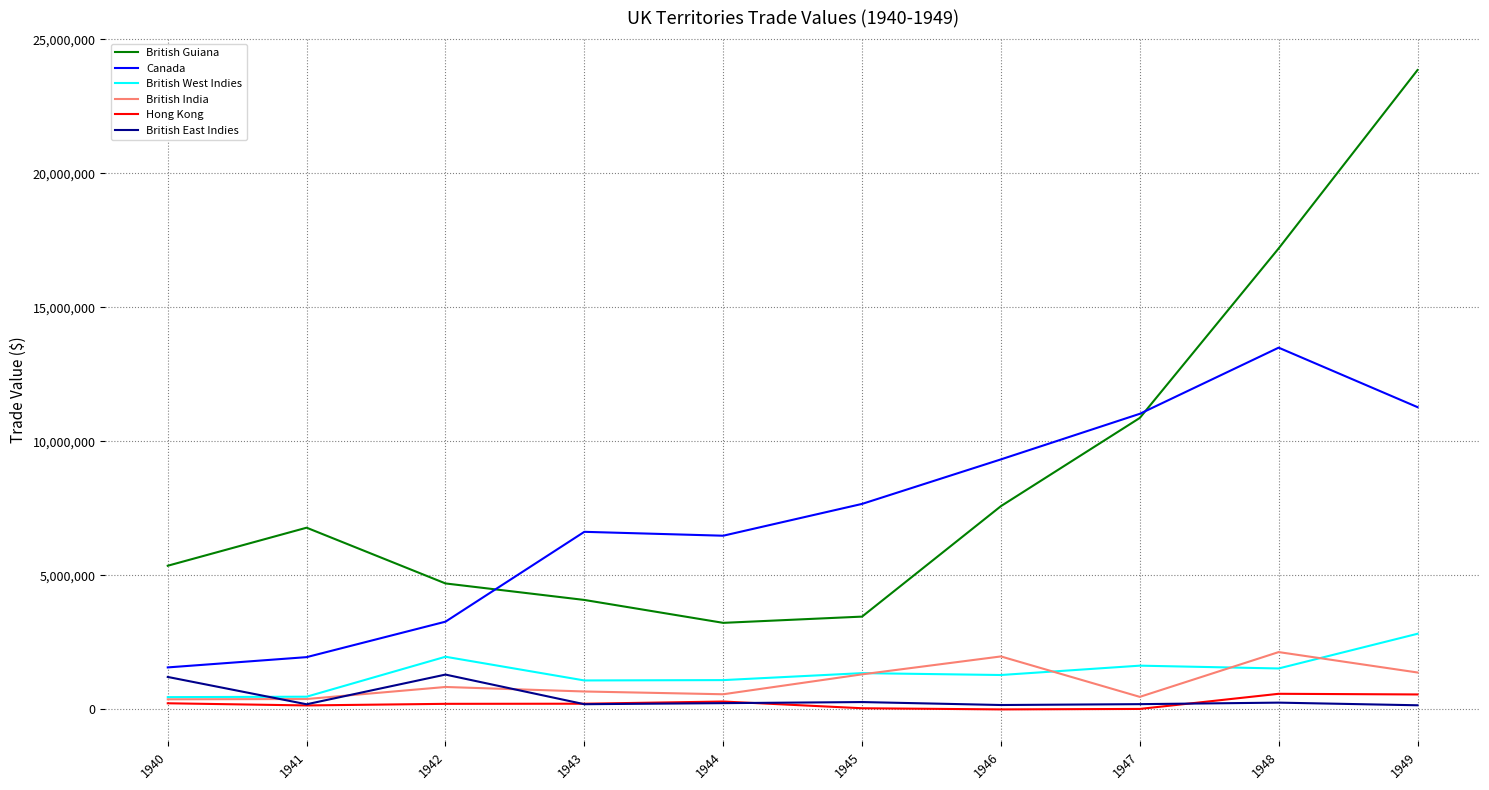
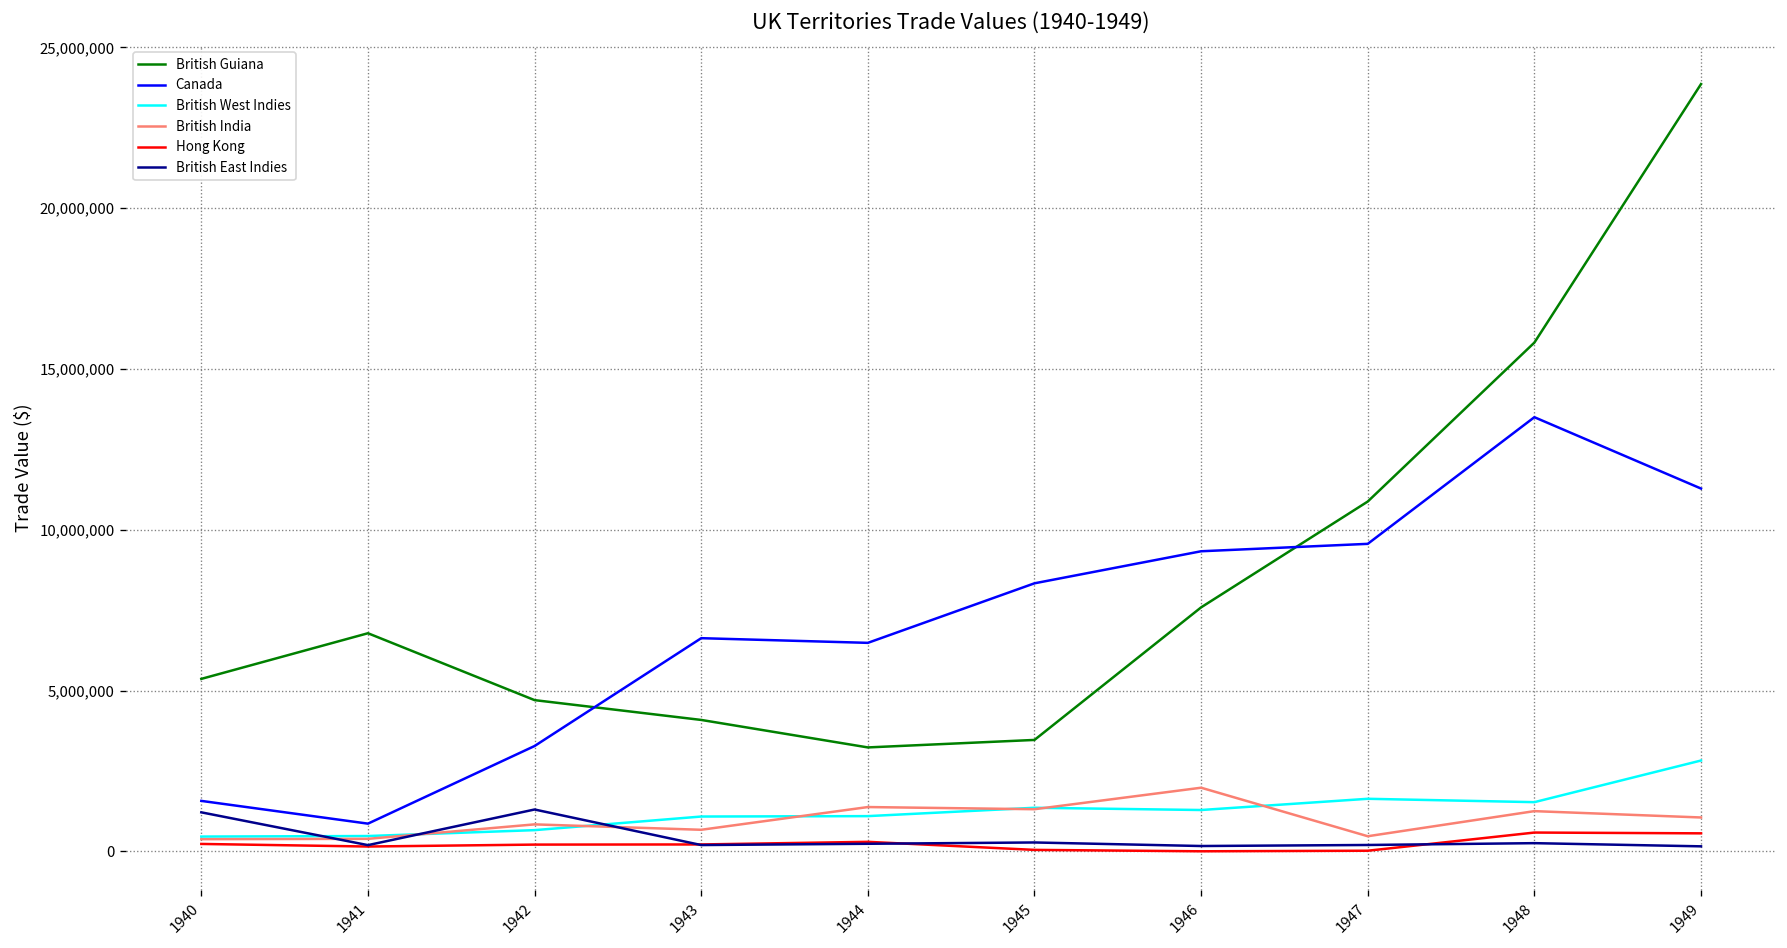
  {
    "British Guiana": {
      "1940": "5,400,000",
      "1941": "6,800,000",
      "1942": "4,700,000",
      "1943": "4,100,000",
      "1944": "3,200,000",
      "1945": "3,500,000",
      "1946": "7,600,000",
      "1947": "10,900,000",
-     "1948": "17,200,000",
+     "1948": "15,800,000",
      "1949": "23,900,000"
    },
    "Canada": {
      "1940": "1,600,000",
-     "1941": "2,000,000",
+     "1941": "900,000",
      "1942": "3,300,000",
      "1943": "6,600,000",
      "1944": "6,500,000",
-     "1945": "7,700,000",
+     "1945": "8,300,000",
      "1946": "9,300,000",
-     "1947": "11,000,000",
+     "1947": "9,600,000",
      "1948": "13,500,000",
      "1949": "11,300,000"
    },
    "British West Indies": {
-     "1942": "2,000,000",
+     "1942": "700,000",
      "1943": "1,100,000",
      "1944": "1,100,000",
      "1946": "1,300,000",
      "1947": "1,600,000",
      "1948": "1,500,000",
      "1949": "2,800,000"
    },
    "British India": {
      "1942": "800,000",
      "1943": "700,000",
-     "1944": "600,000",
+     "1944": "1,400,000",
      "1946": "2,000,000",
      "1947": "500,000",
-     "1948": "2,100,000",
-     "1949": "1,400,000"
+     "1948": "1,200,000",
+     "1949": "1,100,000"
    },
    "Hong Kong": {
      "1940": "200,000",
      "1942": "200,000",
      "1945": "0",
      "1946": "0",
      "1947": "0",
      "1948": "600,000",
      "1949": "600,000"
    },
    "British East Indies": {
      "1940": "1,200,000",
      "1942": "1,300,000",
      "1945": "300,000",
      "1946": "200,000",
      "1947": "200,000",
      "1948": "300,000",
      "1949": "200,000"
    }
  }
